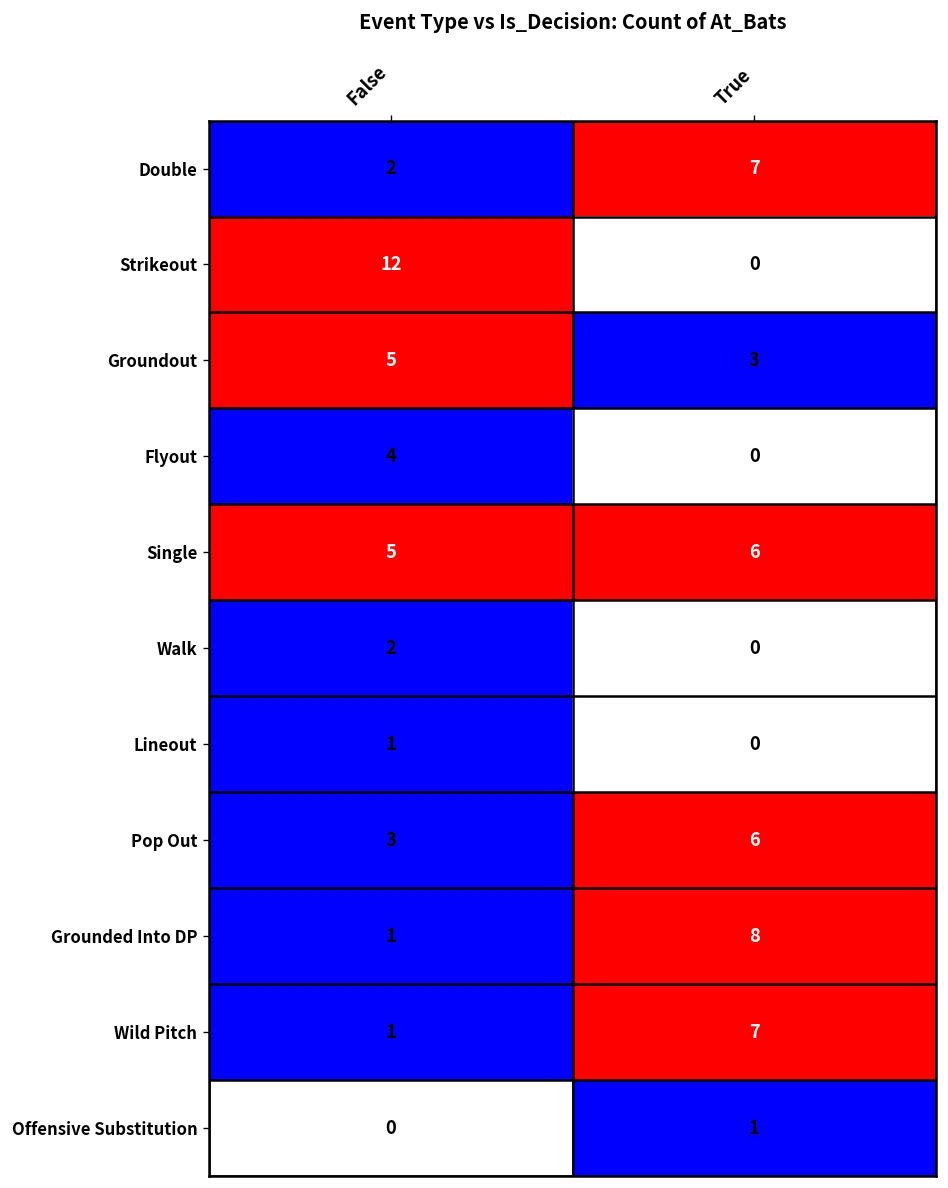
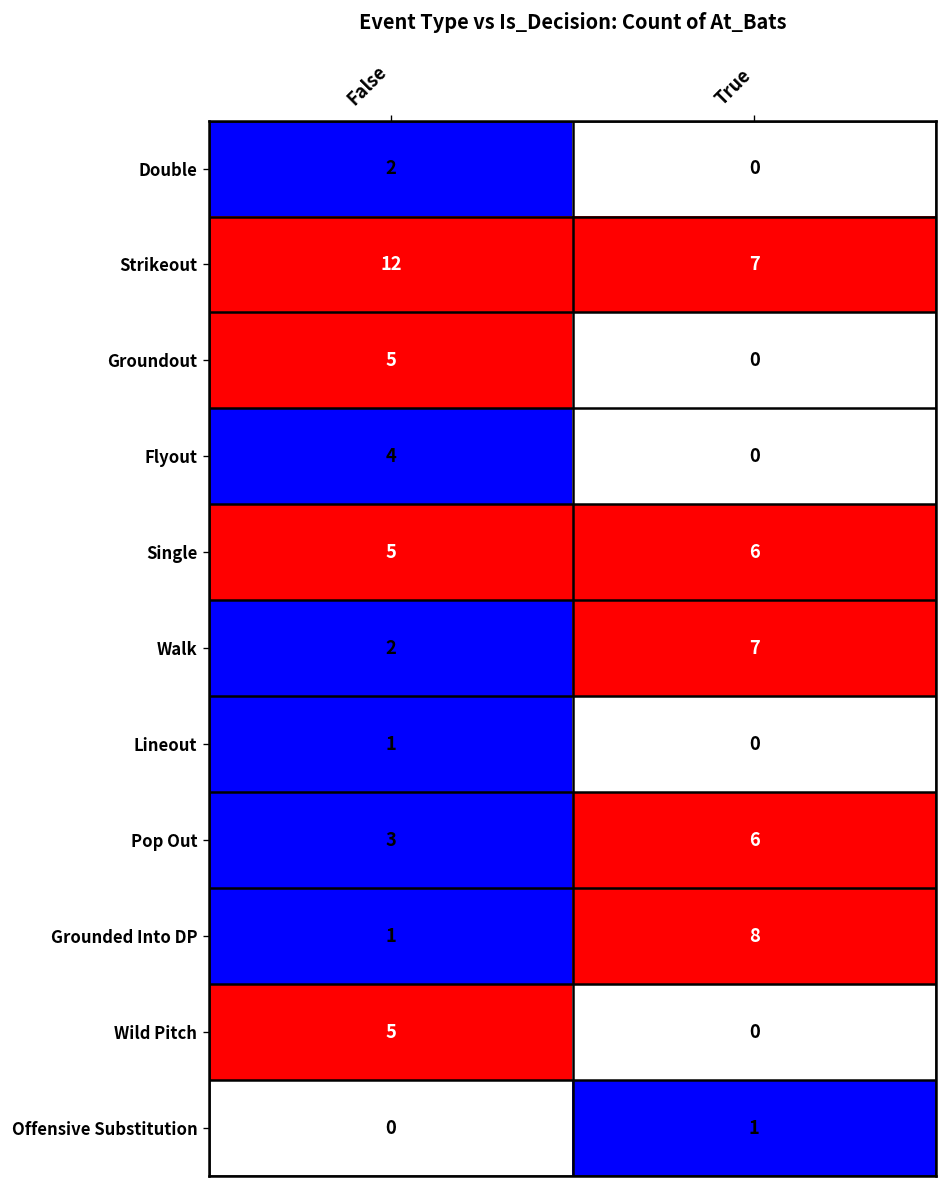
  {
    "Double": {
      "False": 2,
-     "True": 7
+     "True": 0
    },
    "Strikeout": {
      "False": 12,
-     "True": 0
+     "True": 7
    },
    "Groundout": {
      "False": 5,
-     "True": 3
+     "True": 0
    },
    "Flyout": {
      "False": 4,
      "True": 0
    },
    "Single": {
      "False": 5,
      "True": 6
    },
    "Walk": {
      "False": 2,
-     "True": 0
+     "True": 7
    },
    "Lineout": {
      "False": 1,
      "True": 0
    },
    "Pop Out": {
      "False": 3,
      "True": 6
    },
    "Grounded Into DP": {
      "False": 1,
      "True": 8
    },
    "Wild Pitch": {
-     "False": 1,
-     "True": 7
+     "False": 5,
+     "True": 0
    },
    "Offensive Substitution": {
      "False": 0,
      "True": 1
    }
  }
